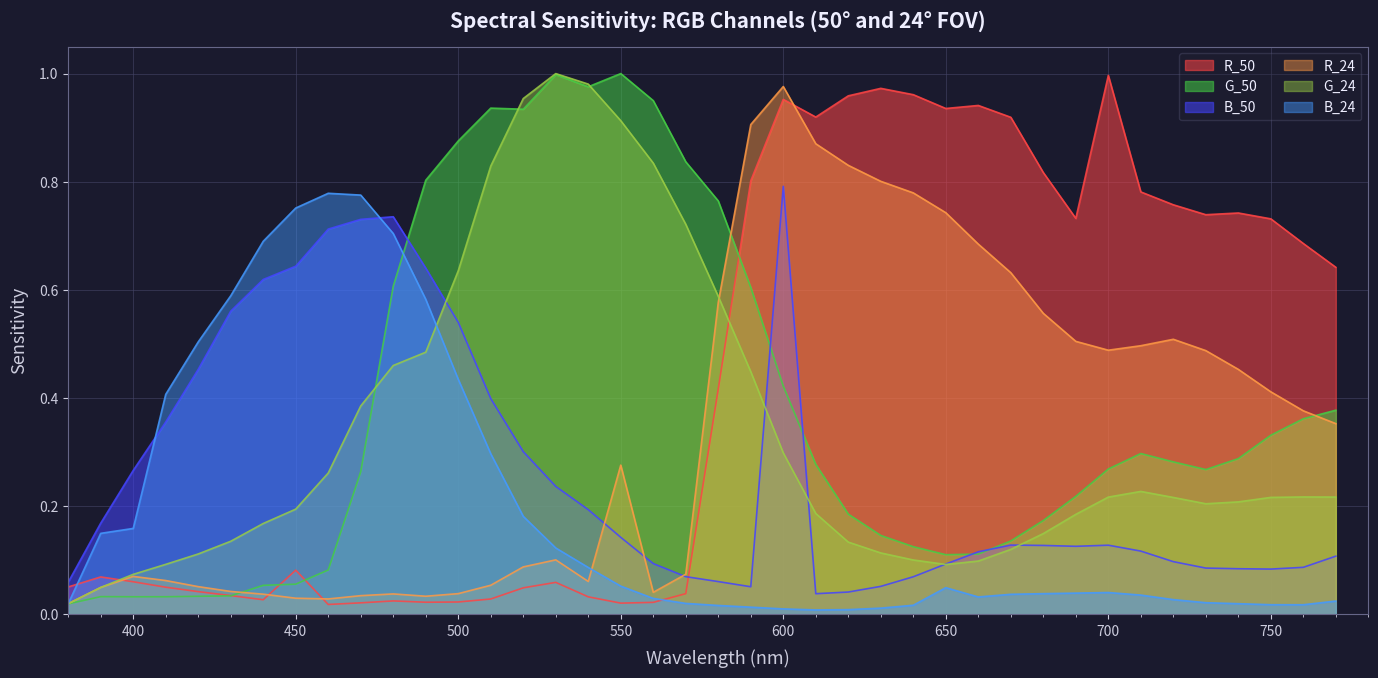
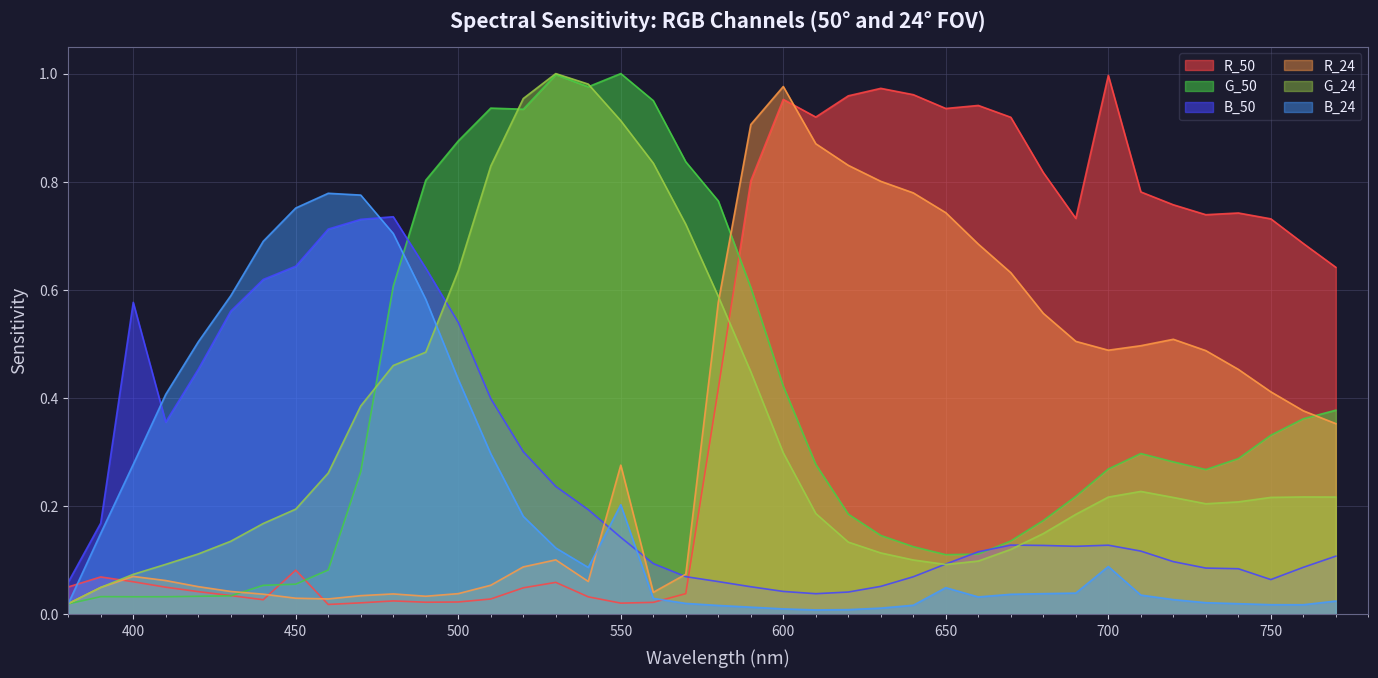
  {
    "R_50": {
      "400": 0.06,
      "450": 0.08,
      "500": 0.02,
      "550": 0.02,
      "600": 0.95,
      "650": 0.94,
      "700": 1.00,
      "750": 0.73
    },
    "B_50": {
-     "400": 0.27,
+     "400": 0.58,
      "450": 0.64,
      "500": 0.54,
      "550": 0.14,
-     "600": 0.79,
+     "600": 0.04,
      "700": 0.13,
-     "750": 0.08
+     "750": 0.06
    },
    "R_24": {
      "450": 0.03,
      "500": 0.04,
      "550": 0.28,
      "600": 0.98,
      "650": 0.74,
      "700": 0.49,
      "750": 0.41
    },
    "B_24": {
-     "400": 0.16,
+     "400": 0.28,
      "450": 0.75,
      "500": 0.43,
-     "550": 0.05,
+     "550": 0.20,
      "600": 0.01,
      "650": 0.05,
-     "700": 0.04,
+     "700": 0.09,
      "750": 0.02
    }
  }
